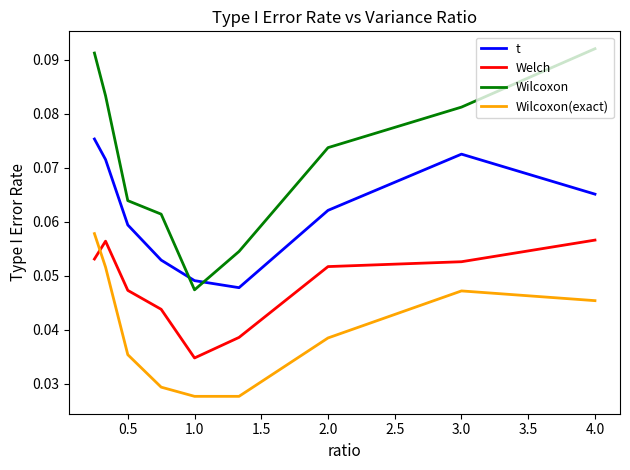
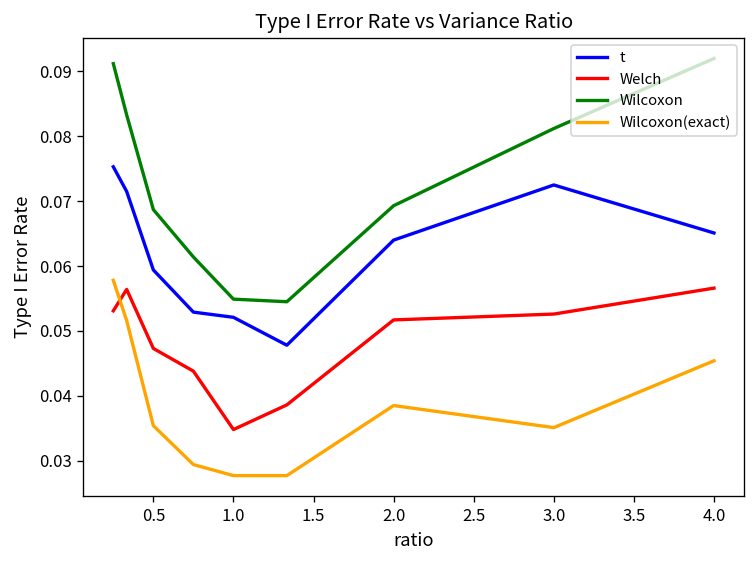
  {
    "t": {
      "0.5": 0.059,
-     "1.0": 0.049,
-     "2.0": 0.062,
+     "1.0": 0.052,
+     "2.0": 0.064,
      "3.0": 0.073,
      "4.0": 0.065
    },
    "Welch": {
      "0.5": 0.047,
      "1.0": 0.035,
      "2.0": 0.052,
      "3.0": 0.053,
      "4.0": 0.057
    },
    "Wilcoxon": {
-     "0.5": 0.064,
-     "1.0": 0.047,
-     "2.0": 0.074,
+     "0.5": 0.069,
+     "1.0": 0.055,
+     "2.0": 0.069,
      "3.0": 0.081
    },
    "Wilcoxon(exact)": {
      "0.5": 0.035,
      "1.0": 0.028,
      "2.0": 0.039,
-     "3.0": 0.047,
+     "3.0": 0.035,
      "4.0": 0.045
    }
  }
